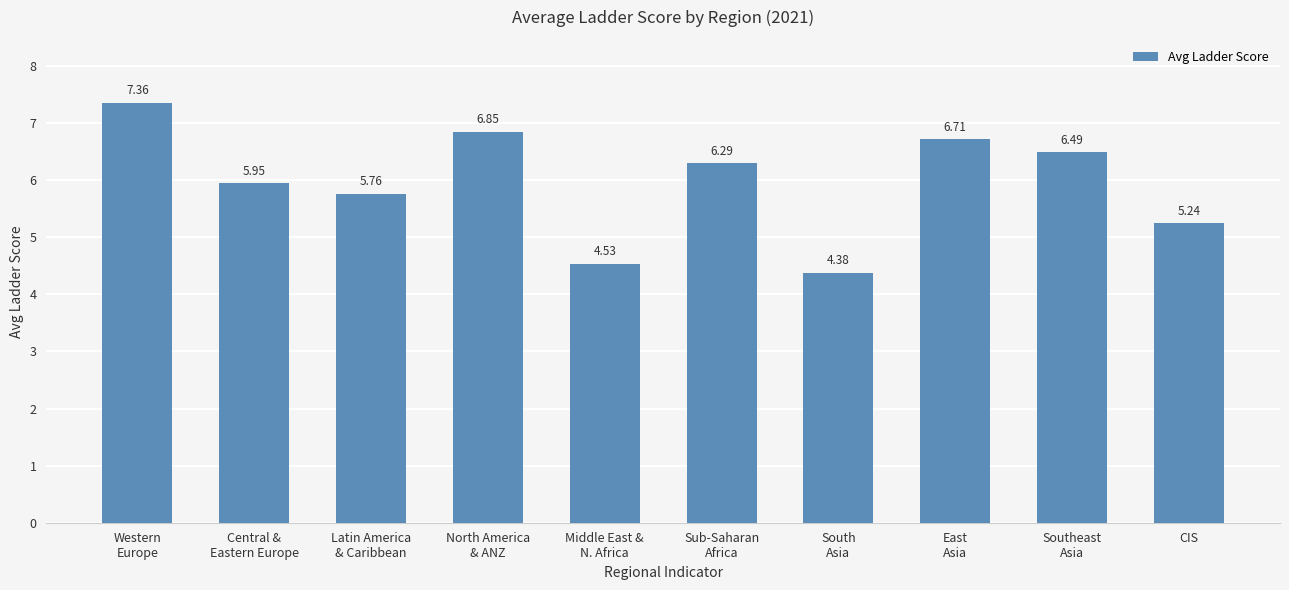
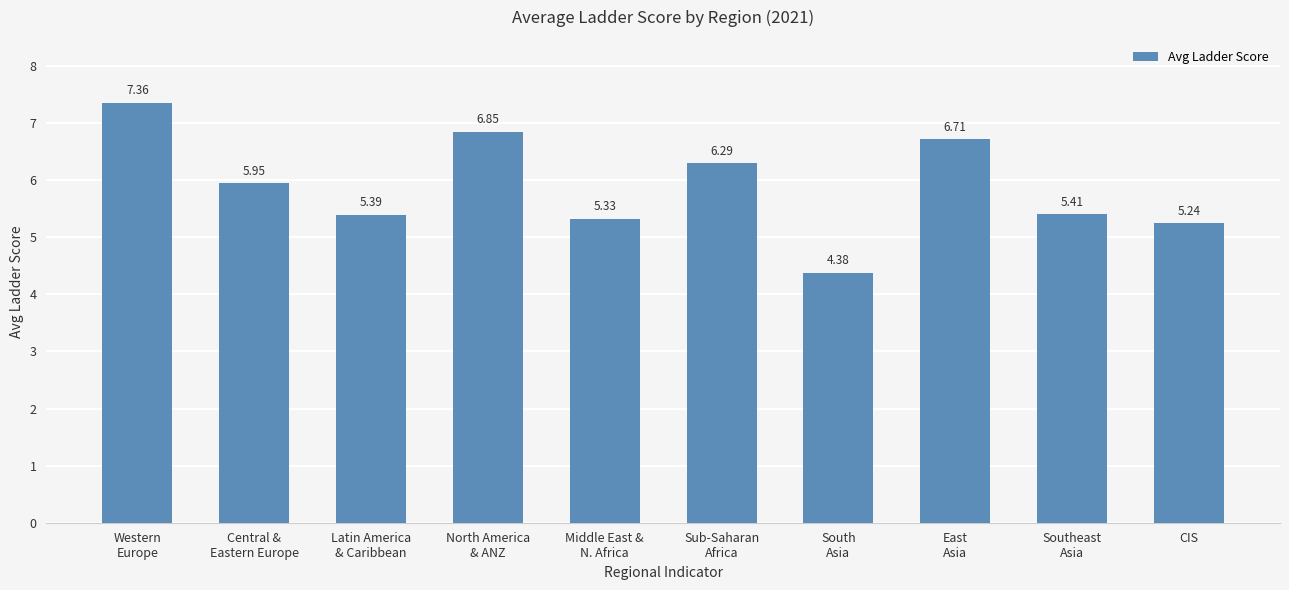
  {
    "Western Europe": 7.36,
    "Central & Eastern Europe": 5.95,
-   "Latin America & Caribbean": 5.76,
+   "Latin America & Caribbean": 5.39,
    "North America & ANZ": 6.85,
-   "Middle East & N. Africa": 4.53,
+   "Middle East & N. Africa": 5.33,
    "Sub-Saharan Africa": 6.29,
    "South Asia": 4.38,
    "East Asia": 6.71,
-   "Southeast Asia": 6.49,
+   "Southeast Asia": 5.41,
    "CIS": 5.24
  }
